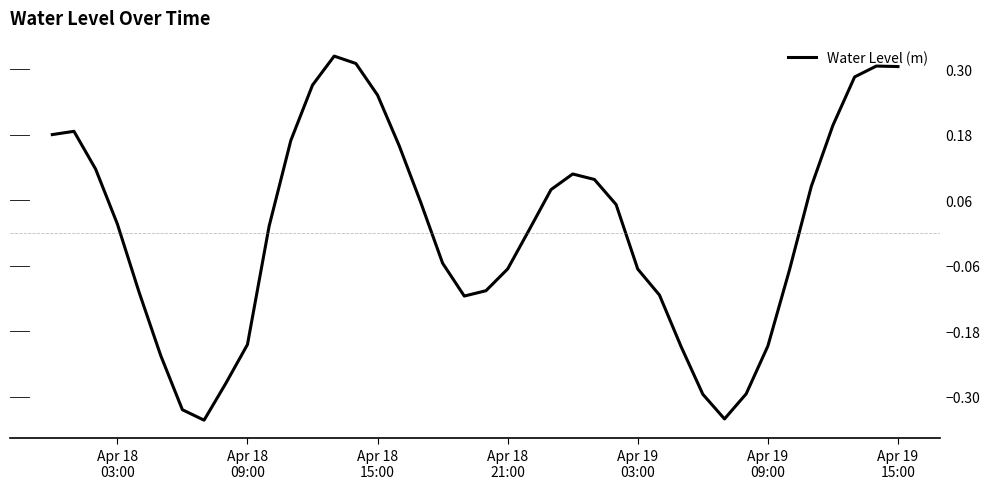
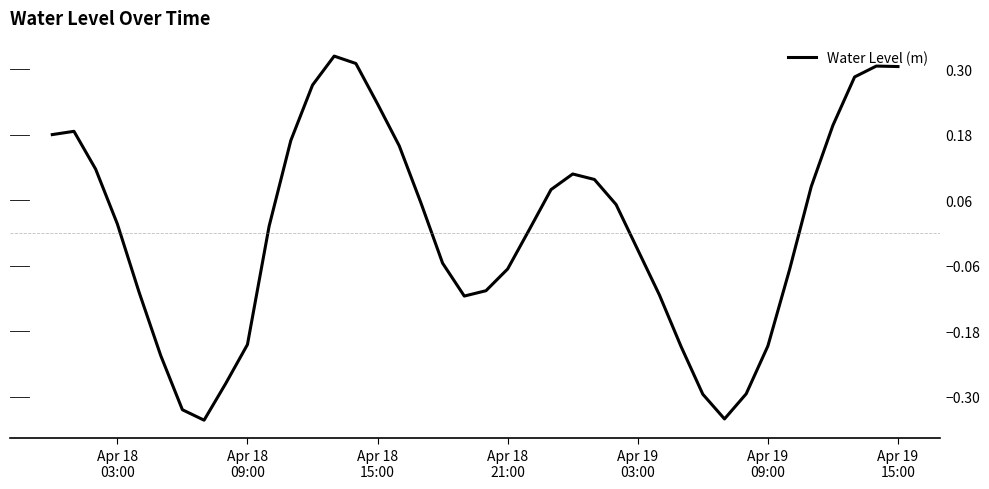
  {
    "Apr 18 03:00": 0.02,
    "Apr 18 09:00": -0.20,
-   "Apr 18 15:00": 0.25,
+   "Apr 18 15:00": 0.24,
    "Apr 18 21:00": -0.07,
-   "Apr 19 03:00": -0.07,
+   "Apr 19 03:00": -0.03,
    "Apr 19 09:00": -0.21,
    "Apr 19 15:00": 0.30
  }
